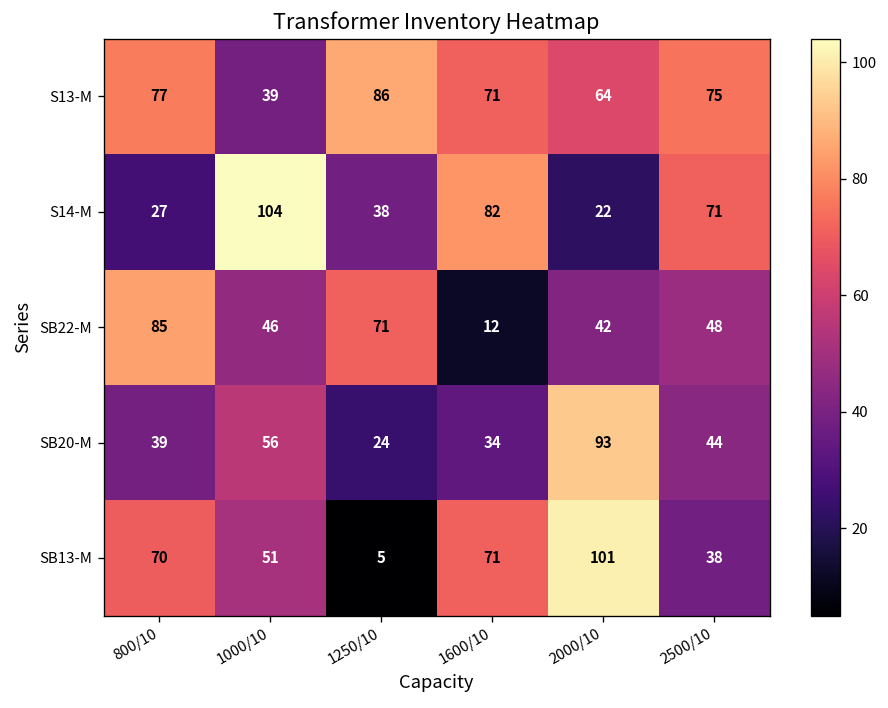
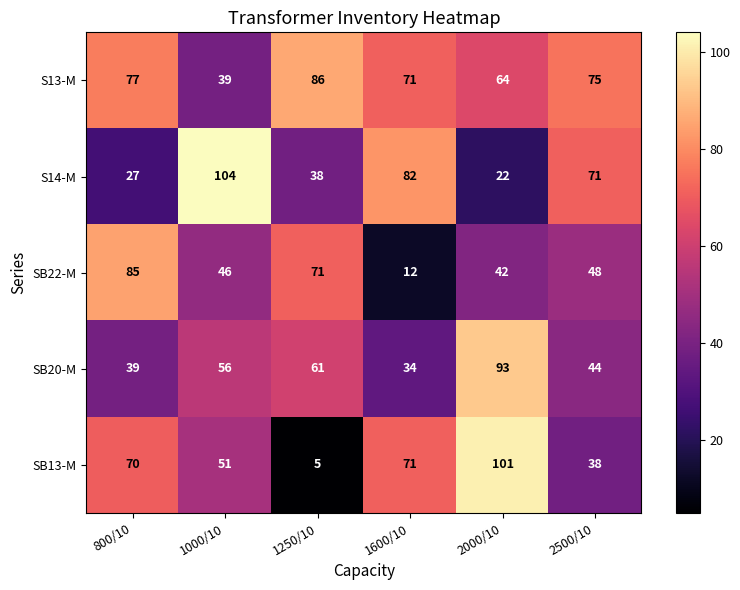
  {
    "S13-M": {
      "800/10": 77,
      "1000/10": 39,
      "1250/10": 86,
      "1600/10": 71,
      "2000/10": 64,
      "2500/10": 75
    },
    "S14-M": {
      "800/10": 27,
      "1000/10": 104,
      "1250/10": 38,
      "1600/10": 82,
      "2000/10": 22,
      "2500/10": 71
    },
    "SB22-M": {
      "800/10": 85,
      "1000/10": 46,
      "1250/10": 71,
      "1600/10": 12,
      "2000/10": 42,
      "2500/10": 48
    },
    "SB20-M": {
      "800/10": 39,
      "1000/10": 56,
-     "1250/10": 24,
+     "1250/10": 61,
      "1600/10": 34,
      "2000/10": 93,
      "2500/10": 44
    },
    "SB13-M": {
      "800/10": 70,
      "1000/10": 51,
      "1250/10": 5,
      "1600/10": 71,
      "2000/10": 101,
      "2500/10": 38
    }
  }
